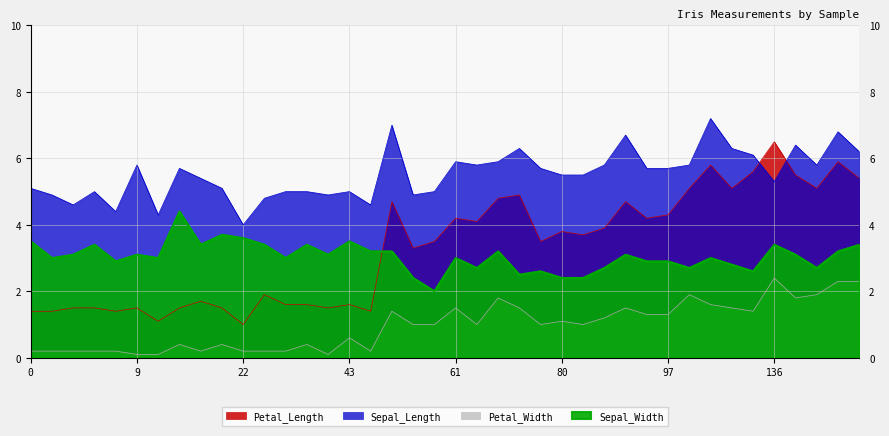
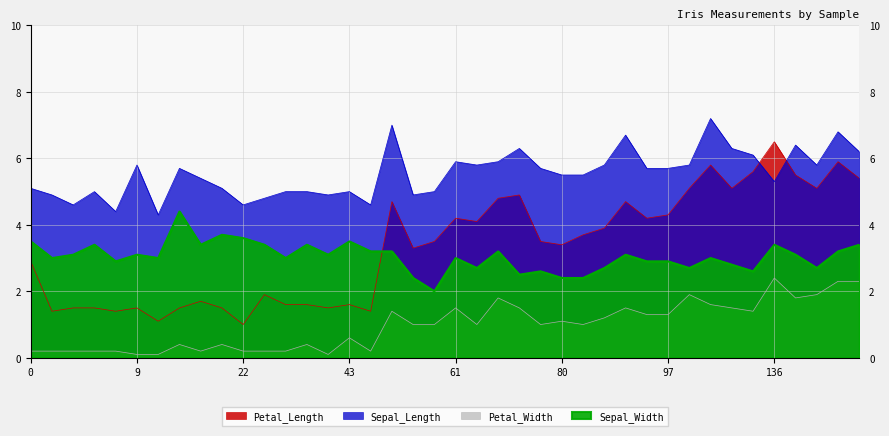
  {
    "Petal_Length": {
-     "0": 1.4,
+     "0": 2.9,
      "9": 1.5,
      "22": 1.0,
      "43": 1.6,
      "61": 4.2,
-     "80": 3.8,
+     "80": 3.4,
      "97": 4.3,
      "136": 6.5
    },
    "Sepal_Length": {
      "0": 5.1,
      "9": 5.8,
-     "22": 4.0,
+     "22": 4.6,
      "43": 5.0,
      "61": 5.9,
      "80": 5.5,
      "97": 5.7,
      "136": 5.3
    },
    "Petal_Width": {
      "0": 0.2,
      "9": 0.1,
      "22": 0.2,
      "43": 0.6,
      "61": 1.5,
      "80": 1.1,
      "97": 1.3,
      "136": 2.4
    },
    "Sepal_Width": {
      "0": 3.5,
      "9": 3.1,
      "22": 3.6,
      "43": 3.5,
      "61": 3.0,
      "80": 2.4,
      "97": 2.9,
      "136": 3.4
    }
  }
